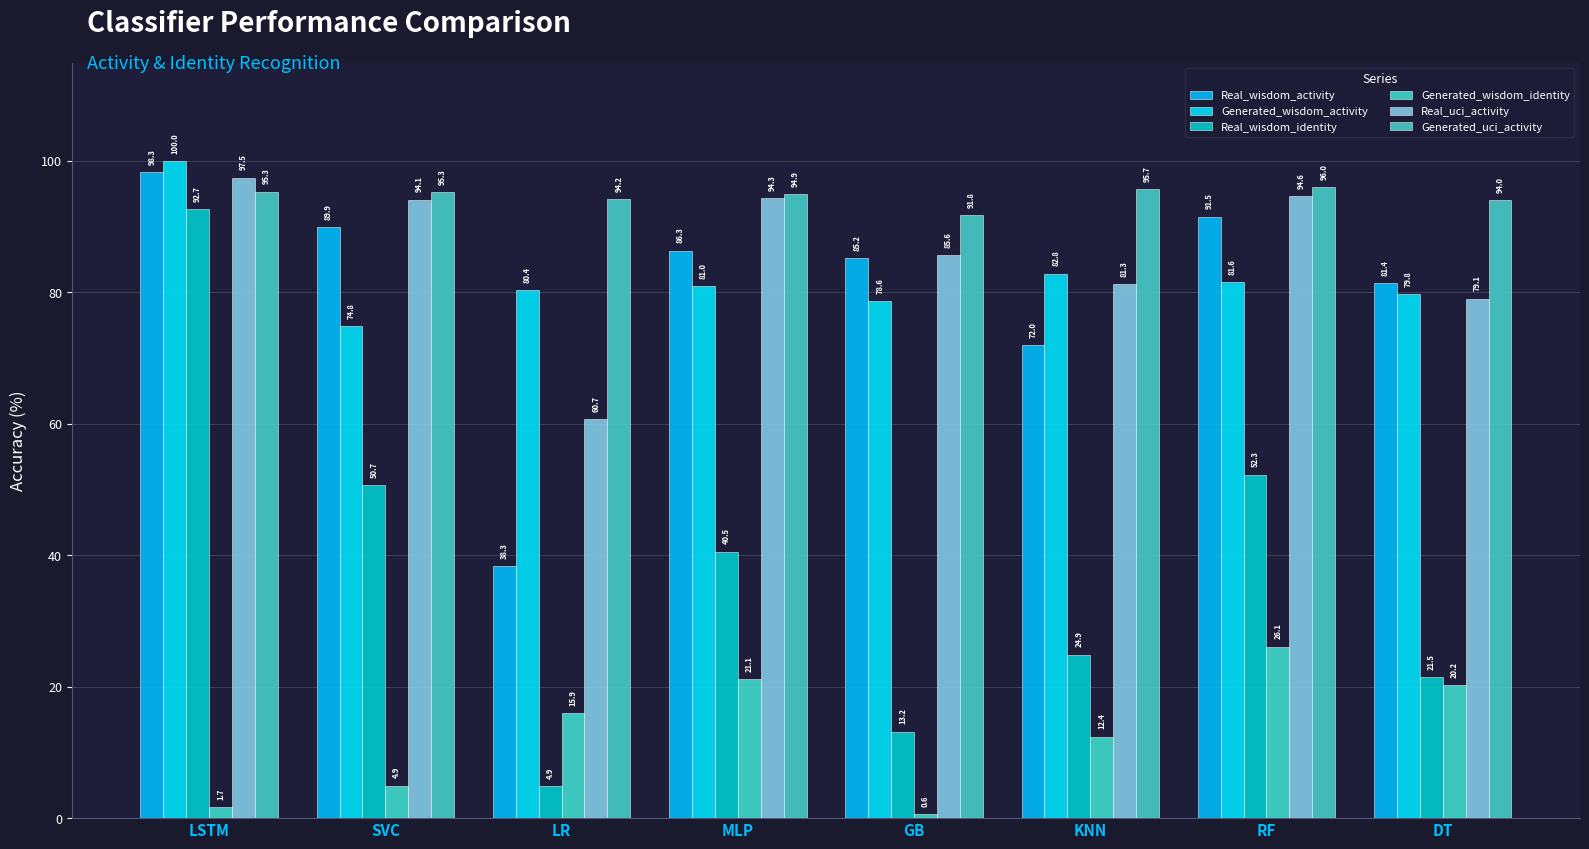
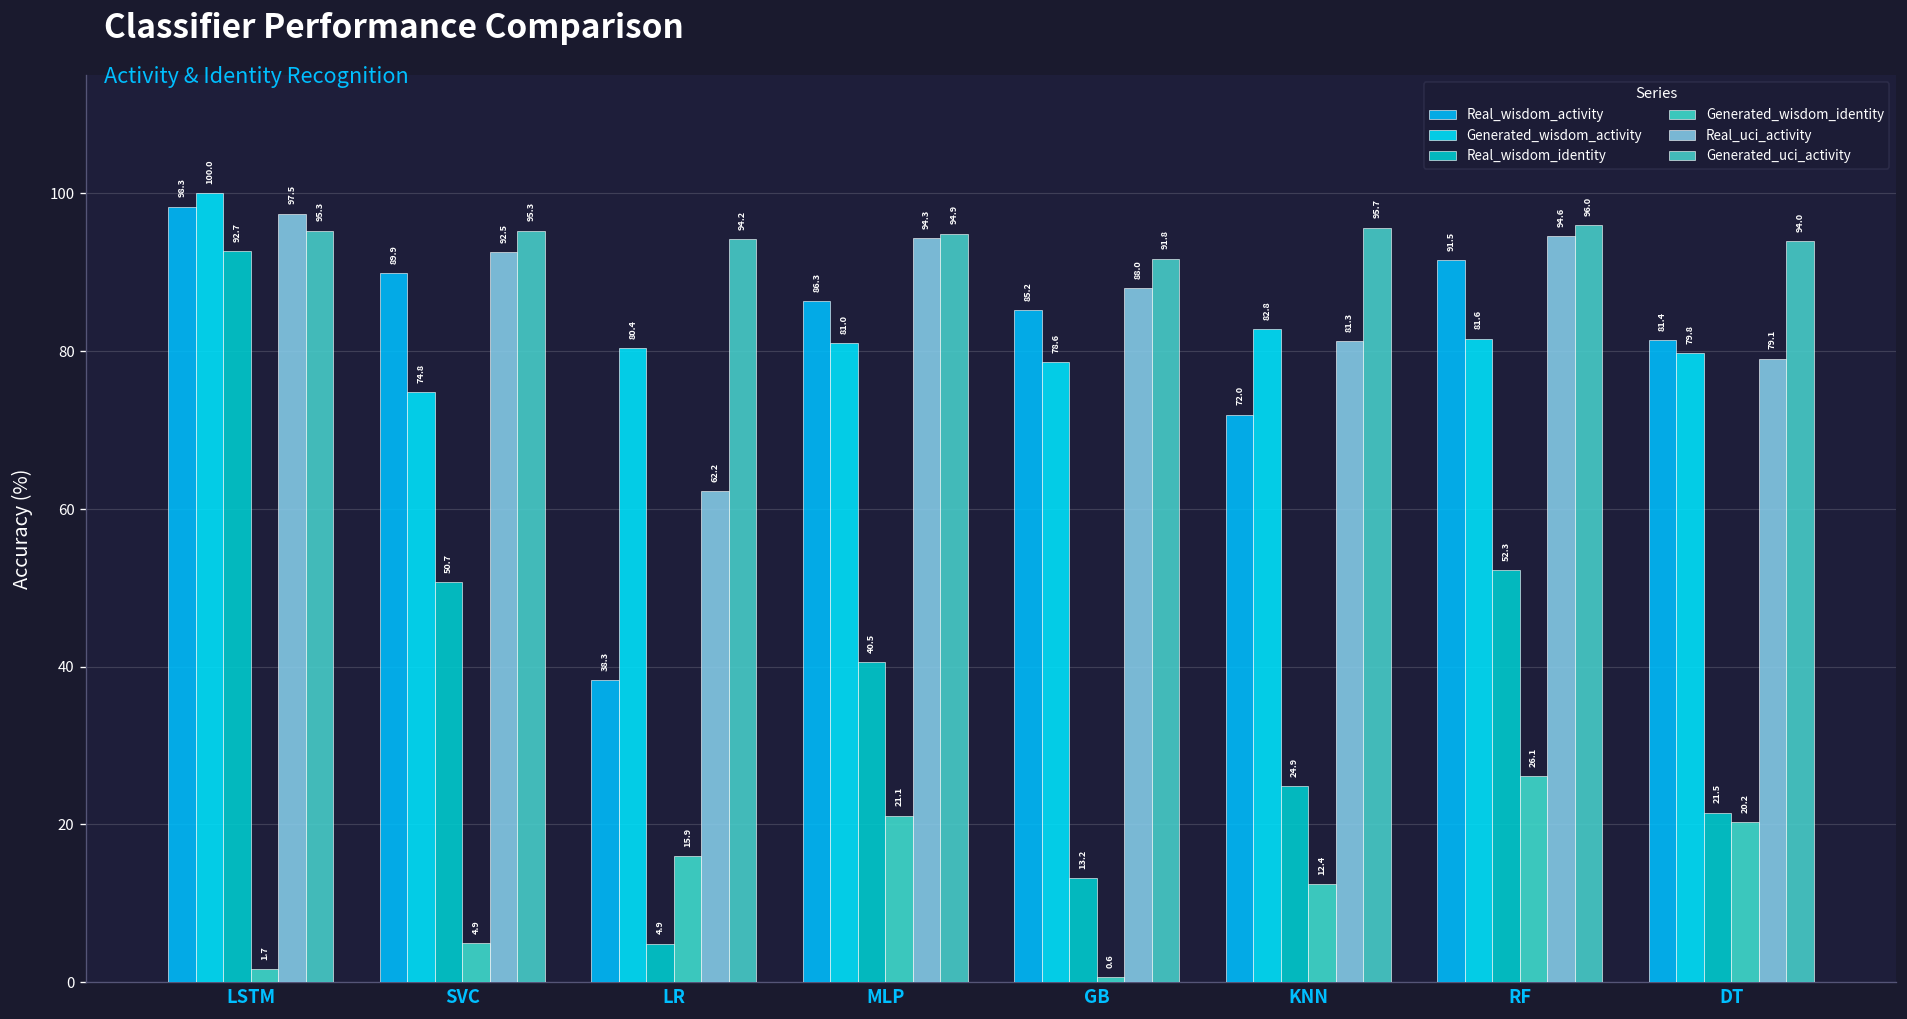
  {
    "Real_uci_activity": {
      "LSTM": 97.5,
-     "SVC": 94.1,
-     "LR": 60.7,
+     "SVC": 92.5,
+     "LR": 62.2,
      "MLP": 94.3,
-     "GB": 85.6,
+     "GB": 88.0,
      "KNN": 81.3,
      "RF": 94.6,
      "DT": 79.1
    }
  }
